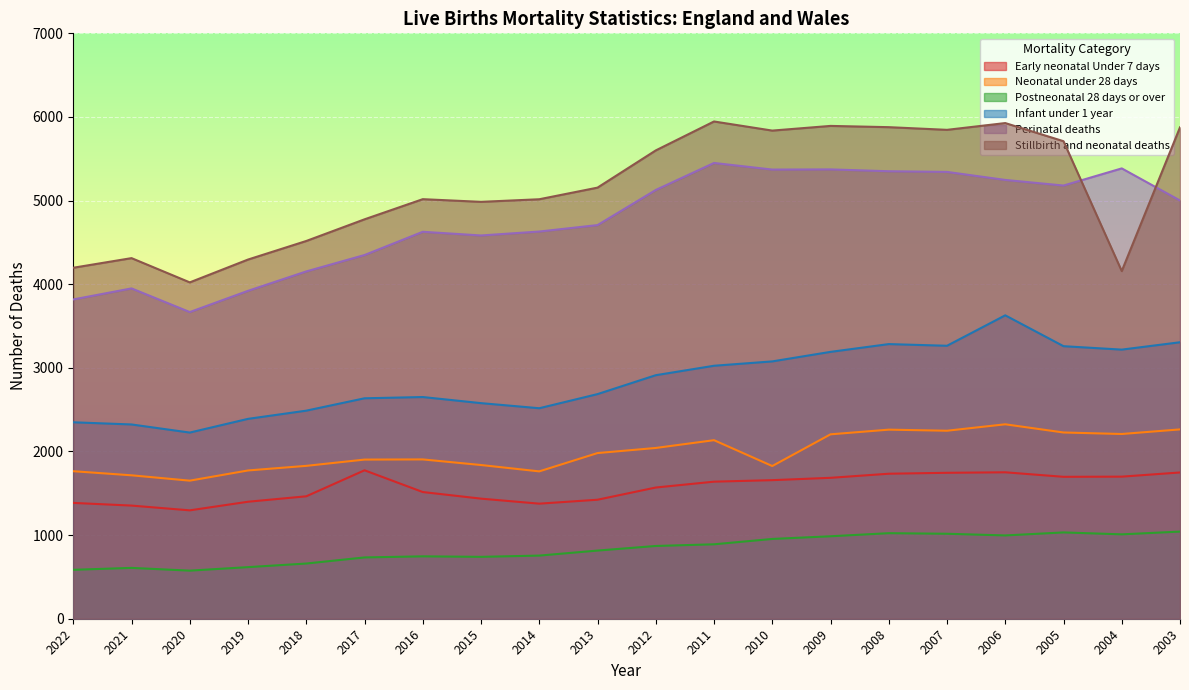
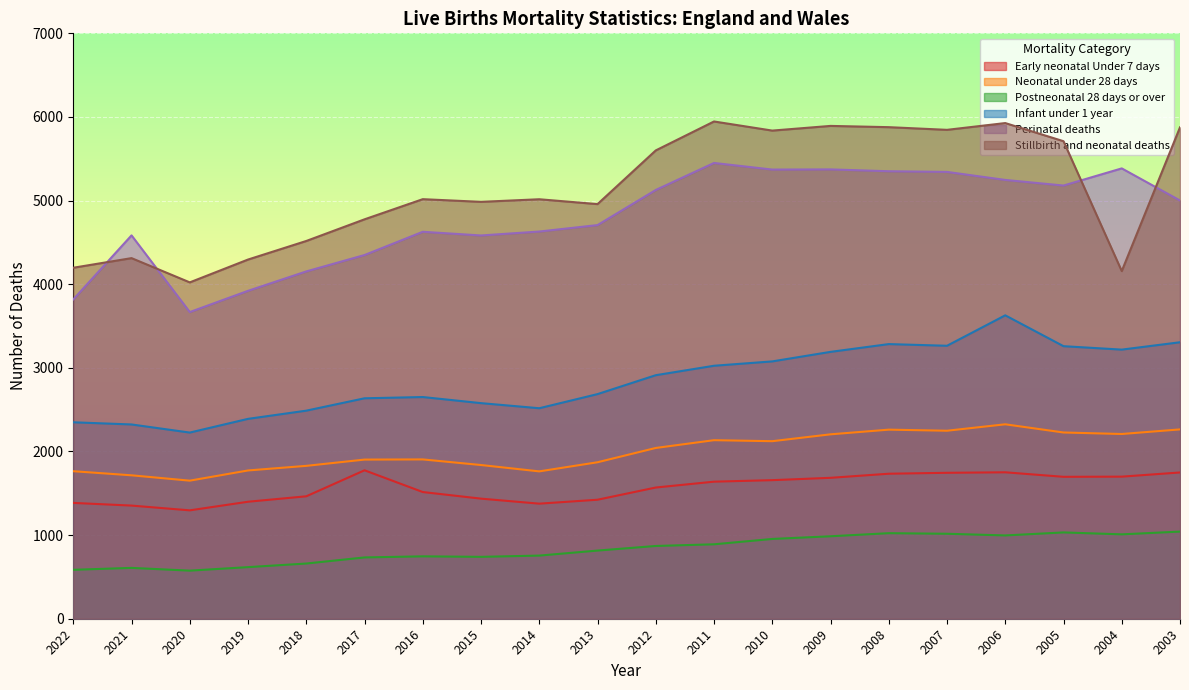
  {
    "Early neonatal Under 7 days": {
      "2022": 1400,
      "2021": 1400,
      "2020": 1300,
      "2019": 1400,
      "2018": 1500,
      "2017": 1800,
      "2016": 1500,
      "2015": 1400,
      "2014": 1400,
      "2013": 1400,
      "2012": 1600,
      "2011": 1600,
      "2010": 1700,
      "2009": 1700,
      "2008": 1700,
      "2007": 1700,
      "2006": 1800,
      "2005": 1700,
      "2004": 1700,
      "2003": 1700
    },
    "Neonatal under 28 days": {
      "2022": 1800,
      "2021": 1700,
      "2020": 1700,
      "2019": 1800,
      "2018": 1800,
      "2017": 1900,
      "2016": 1900,
      "2015": 1800,
      "2014": 1800,
-     "2013": 2000,
+     "2013": 1900,
      "2012": 2000,
      "2011": 2100,
-     "2010": 1800,
+     "2010": 2100,
      "2009": 2200,
      "2008": 2300,
      "2007": 2200,
      "2006": 2300,
      "2005": 2200,
      "2004": 2200,
      "2003": 2300
    },
    "Postneonatal 28 days or over": {
      "2022": 600,
      "2021": 600,
      "2020": 600,
      "2019": 600,
      "2018": 700,
      "2017": 700,
      "2016": 700,
      "2015": 700,
      "2014": 800,
      "2013": 800,
      "2012": 900,
      "2011": 900,
      "2010": 1000,
      "2009": 1000,
      "2008": 1000,
      "2007": 1000,
      "2006": 1000,
      "2005": 1000,
      "2004": 1000,
      "2003": 1000
    },
    "Infant under 1 year": {
      "2022": 2300,
      "2021": 2300,
      "2020": 2200,
      "2019": 2400,
      "2018": 2500,
      "2017": 2600,
      "2016": 2700,
      "2015": 2600,
      "2014": 2500,
      "2013": 2700,
      "2012": 2900,
      "2011": 3000,
      "2010": 3100,
      "2009": 3200,
      "2008": 3300,
      "2007": 3300,
      "2006": 3600,
      "2005": 3300,
      "2004": 3200,
      "2003": 3300
    },
    "Perinatal deaths": {
      "2022": 3800,
-     "2021": 4000,
+     "2021": 4600,
      "2020": 3700,
      "2019": 3900,
      "2018": 4200,
      "2017": 4300,
      "2016": 4600,
      "2015": 4600,
      "2014": 4600,
      "2013": 4700,
      "2012": 5100,
      "2011": 5500,
      "2010": 5400,
      "2009": 5400,
      "2008": 5400,
      "2007": 5300,
      "2006": 5200,
      "2005": 5200,
      "2004": 5400,
      "2003": 5000
    },
    "Stillbirth and neonatal deaths": {
      "2022": 4200,
      "2021": 4300,
      "2020": 4000,
      "2019": 4300,
      "2018": 4500,
      "2017": 4800,
      "2016": 5000,
      "2015": 5000,
      "2014": 5000,
-     "2013": 5200,
+     "2013": 5000,
      "2012": 5600,
      "2011": 5900,
      "2010": 5800,
      "2009": 5900,
      "2008": 5900,
      "2007": 5800,
      "2004": 4200,
      "2003": 5900
    }
  }
